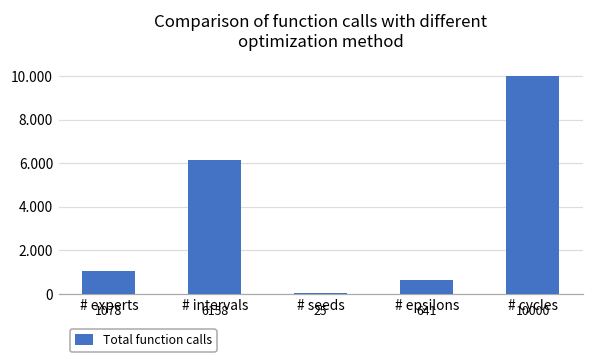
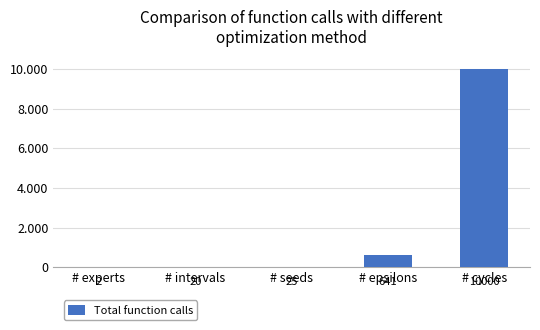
  {
-   "# experts": 1078,
-   "# intervals": 6158,
+   "# experts": 2,
+   "# intervals": 20,
    "# seeds": 25,
    "# epsilons": 641
  }
